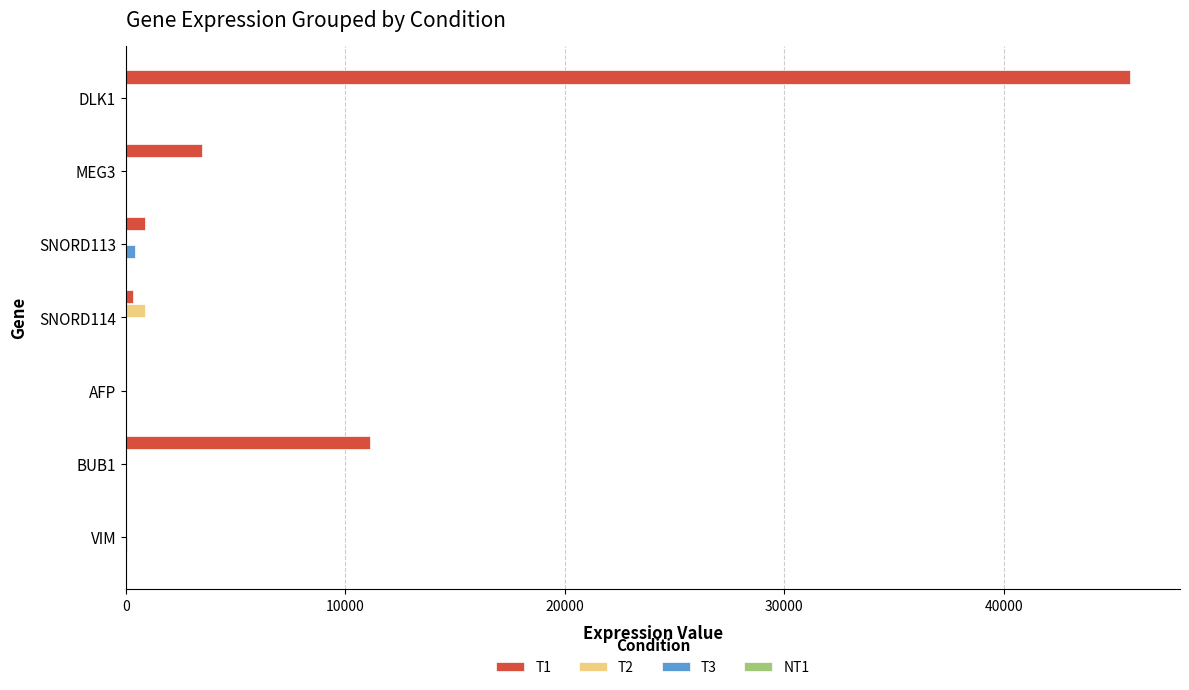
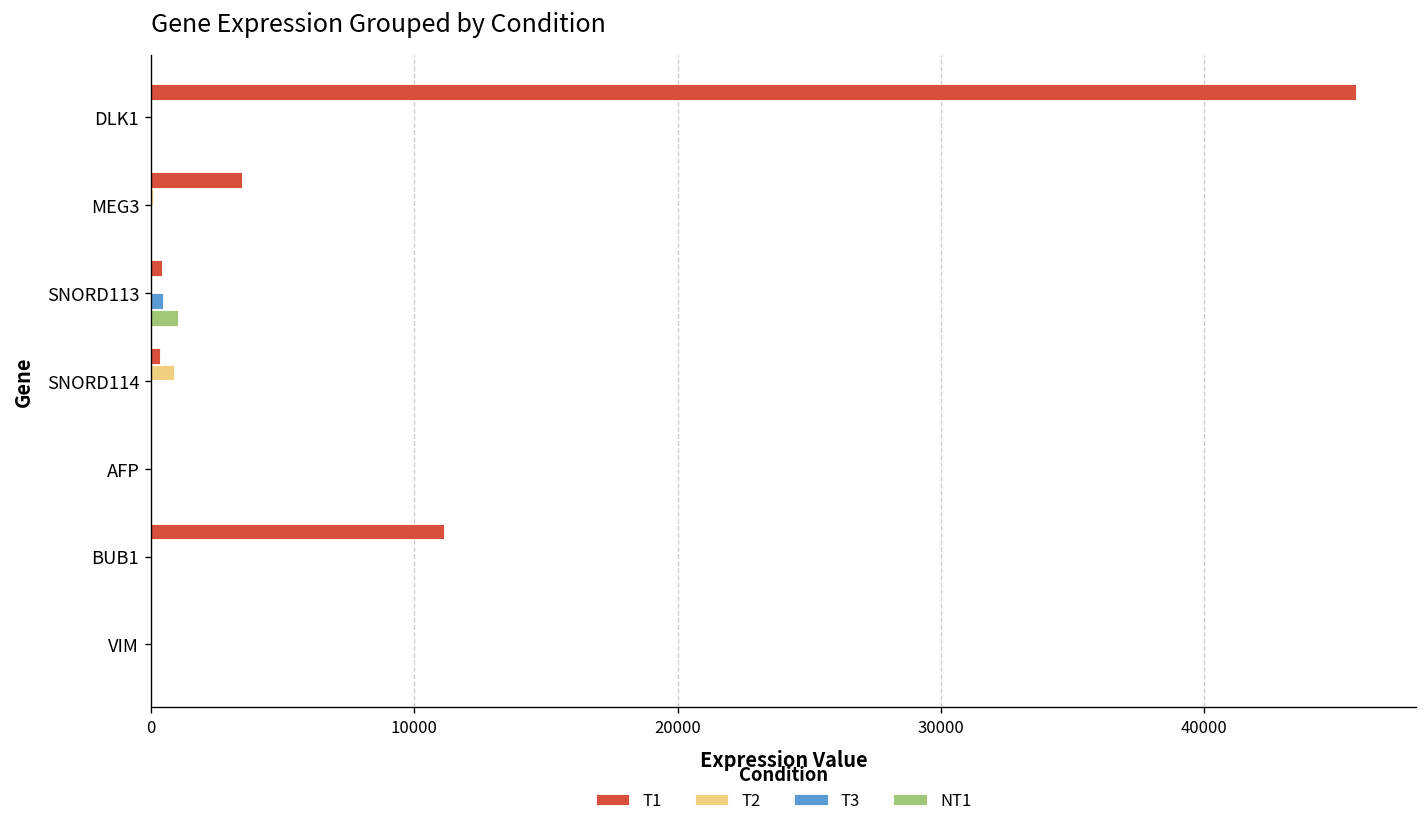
  {
    "T1": {
      "DLK1": 45700,
      "MEG3": 3500,
-     "SNORD113": 900,
+     "SNORD113": 400,
      "SNORD114": 300,
      "BUB1": 11100
    },
    "T2": {
      "SNORD114": 900
    },
    "T3": {
      "SNORD113": 400
    },
    "NT1": {
-     "SNORD113": 0
+     "SNORD113": 1000
    }
  }
